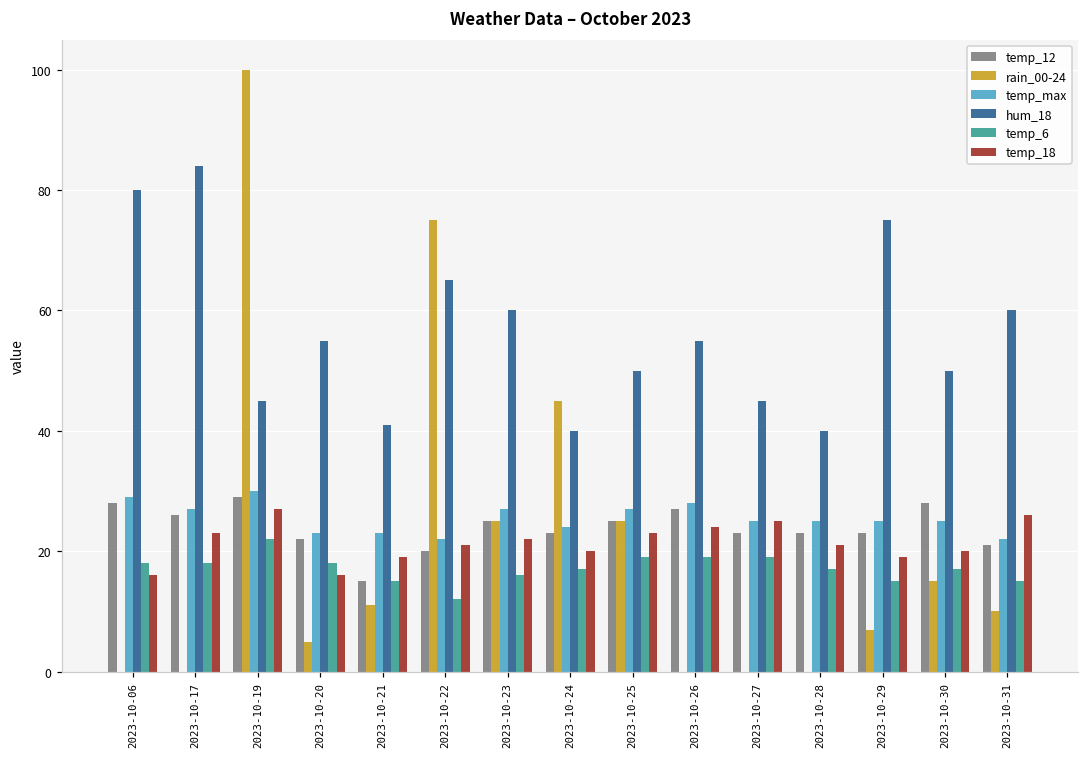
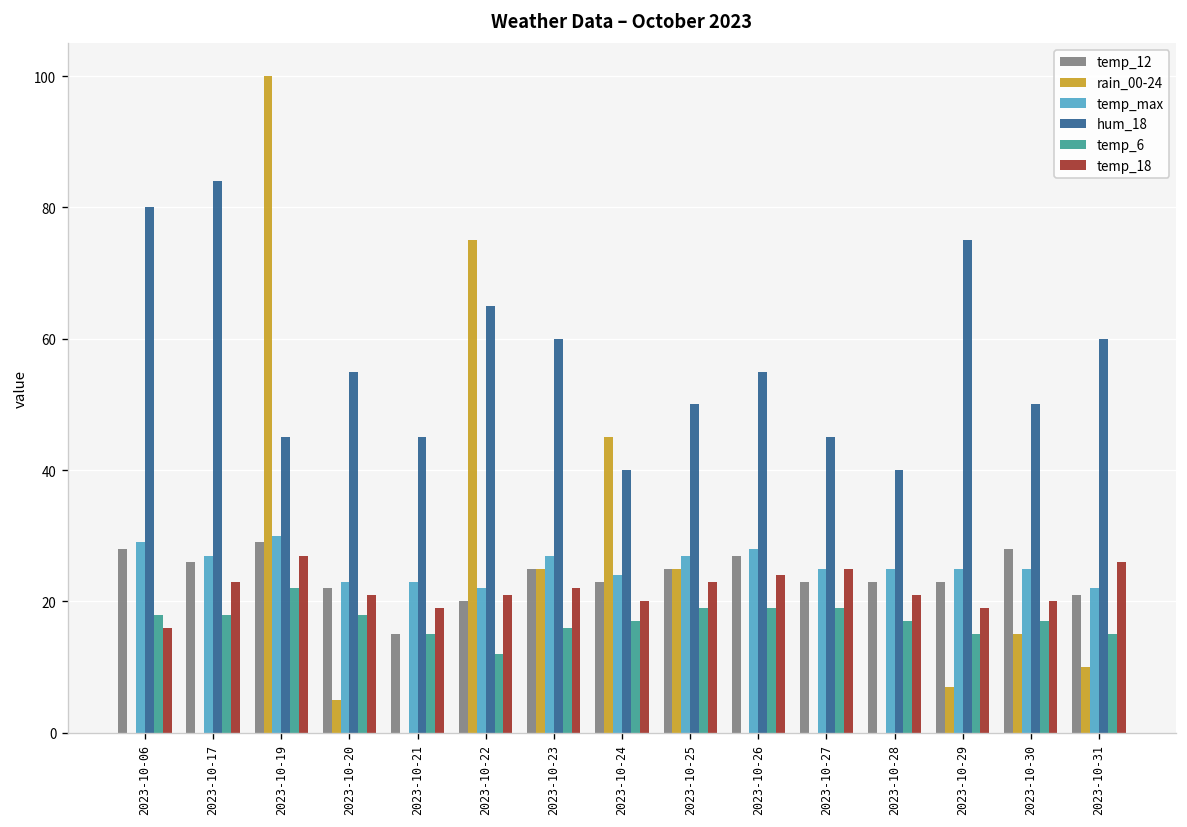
  {
    "temp_12": {
      "2023-10-06": 28,
      "2023-10-17": 26,
      "2023-10-19": 29,
      "2023-10-20": 22,
      "2023-10-21": 15,
      "2023-10-22": 20,
      "2023-10-23": 25,
      "2023-10-24": 23,
      "2023-10-25": 25,
      "2023-10-26": 27,
      "2023-10-27": 23,
      "2023-10-28": 23,
      "2023-10-29": 23,
      "2023-10-30": 28,
      "2023-10-31": 21
    },
    "rain_00-24": {
      "2023-10-06": 0,
      "2023-10-17": 0,
      "2023-10-19": 100,
      "2023-10-20": 5,
-     "2023-10-21": 11,
+     "2023-10-21": 0,
      "2023-10-22": 75,
      "2023-10-23": 25,
      "2023-10-24": 45,
      "2023-10-25": 25,
      "2023-10-26": 0,
      "2023-10-27": 0,
      "2023-10-28": 0,
      "2023-10-29": 7,
      "2023-10-30": 15,
      "2023-10-31": 10
    },
    "hum_18": {
      "2023-10-06": 80,
      "2023-10-17": 84,
      "2023-10-19": 45,
      "2023-10-20": 55,
-     "2023-10-21": 41,
+     "2023-10-21": 45,
      "2023-10-22": 65,
      "2023-10-23": 60,
      "2023-10-24": 40,
      "2023-10-25": 50,
      "2023-10-26": 55,
      "2023-10-27": 45,
      "2023-10-28": 40,
      "2023-10-29": 75,
      "2023-10-30": 50,
      "2023-10-31": 60
    },
    "temp_18": {
      "2023-10-06": 16,
      "2023-10-17": 23,
      "2023-10-19": 27,
-     "2023-10-20": 16,
+     "2023-10-20": 21,
      "2023-10-21": 19,
      "2023-10-22": 21,
      "2023-10-23": 22,
      "2023-10-24": 20,
      "2023-10-25": 23,
      "2023-10-26": 24,
      "2023-10-27": 25,
      "2023-10-28": 21,
      "2023-10-29": 19,
      "2023-10-30": 20,
      "2023-10-31": 26
    }
  }
